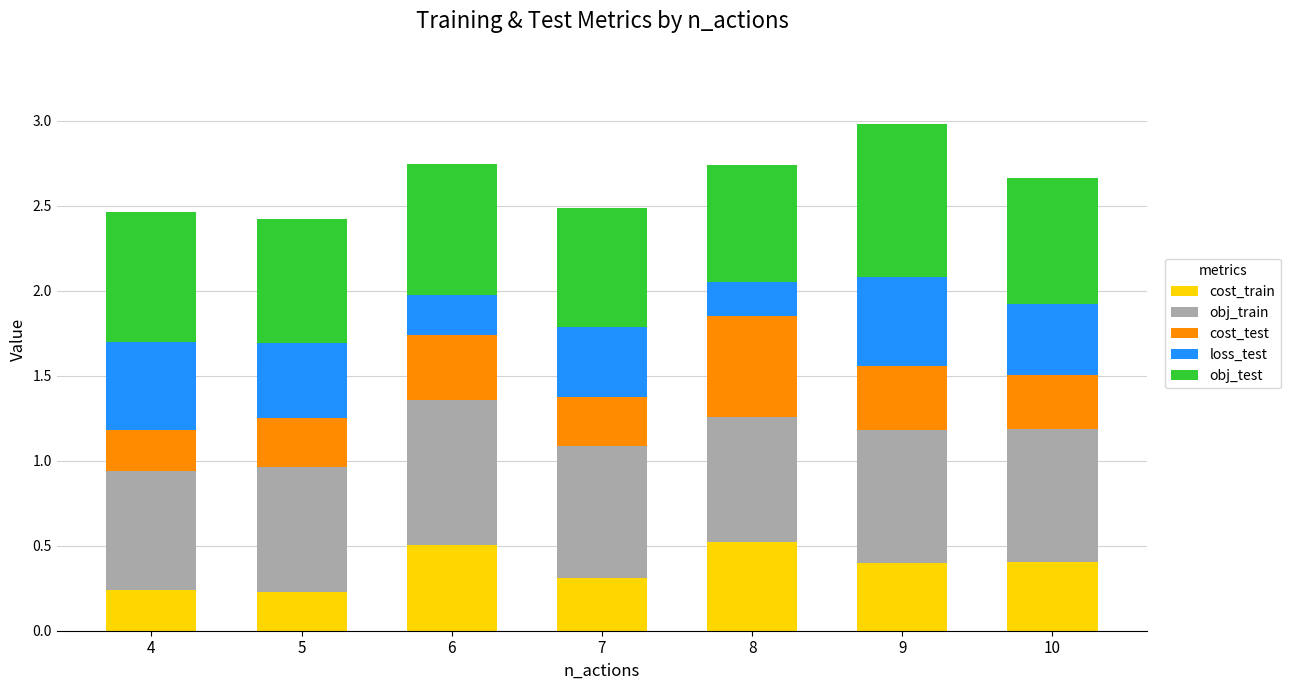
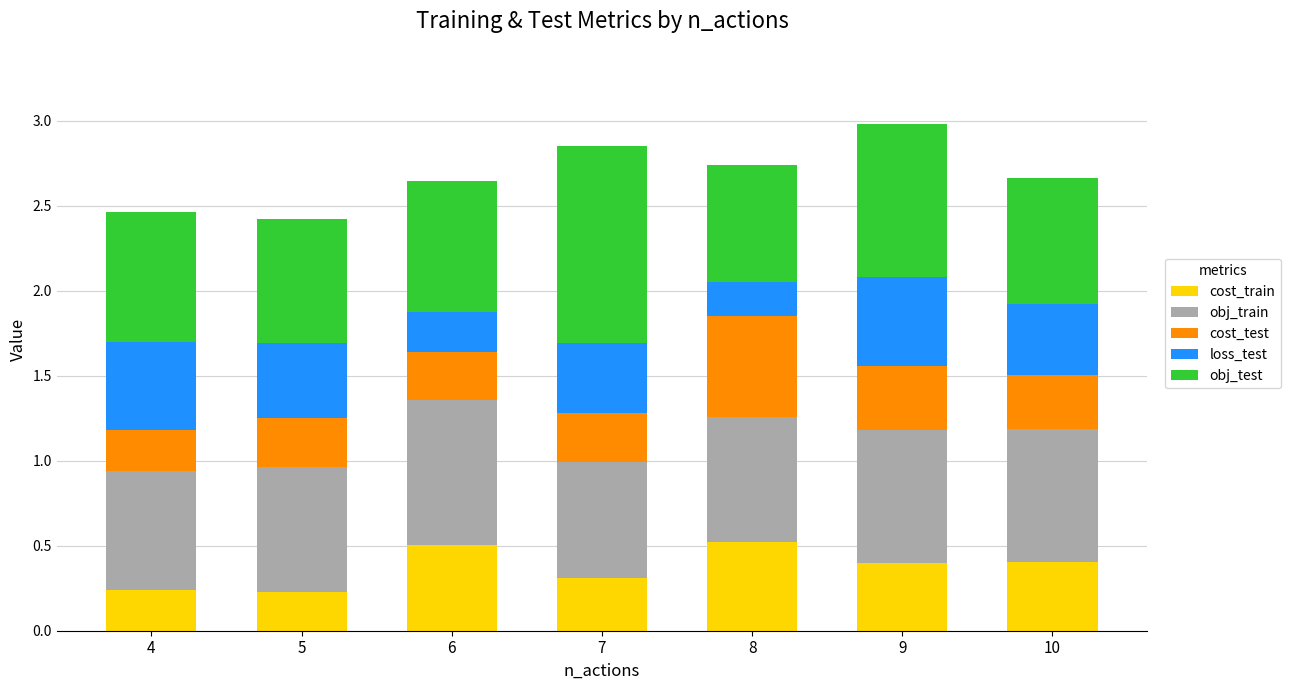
  {
    "cost_train": {
      "4": 0.24,
      "5": 0.23,
      "6": 0.51,
      "7": 0.31,
      "8": 0.52,
      "9": 0.40,
      "10": 0.40
    },
    "obj_train": {
      "4": 0.70,
      "5": 0.74,
      "6": 0.85,
-     "7": 0.78,
+     "7": 0.68,
      "8": 0.74,
      "9": 0.78,
      "10": 0.78
    },
    "cost_test": {
      "4": 0.24,
      "5": 0.29,
-     "6": 0.38,
+     "6": 0.28,
      "7": 0.29,
      "8": 0.59,
      "9": 0.38,
      "10": 0.32
    },
    "loss_test": {
      "4": 0.52,
      "5": 0.44,
      "6": 0.24,
      "7": 0.41,
      "8": 0.20,
      "9": 0.53,
      "10": 0.42
    },
    "obj_test": {
      "4": 0.76,
      "5": 0.73,
      "6": 0.77,
-     "7": 0.70,
+     "7": 1.16,
      "8": 0.69,
      "9": 0.90,
      "10": 0.74
    }
  }
